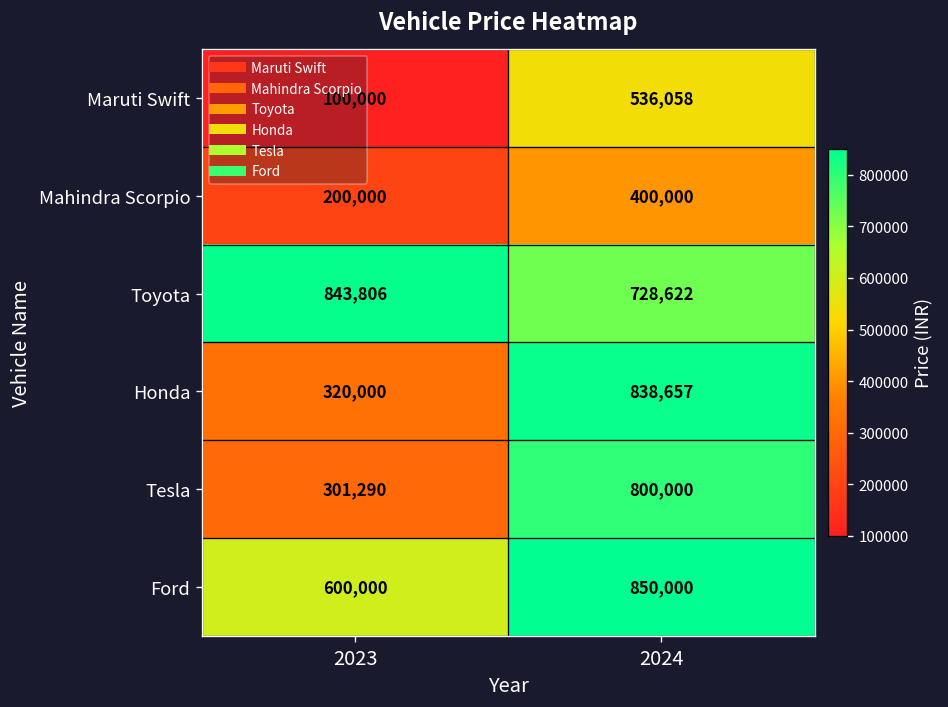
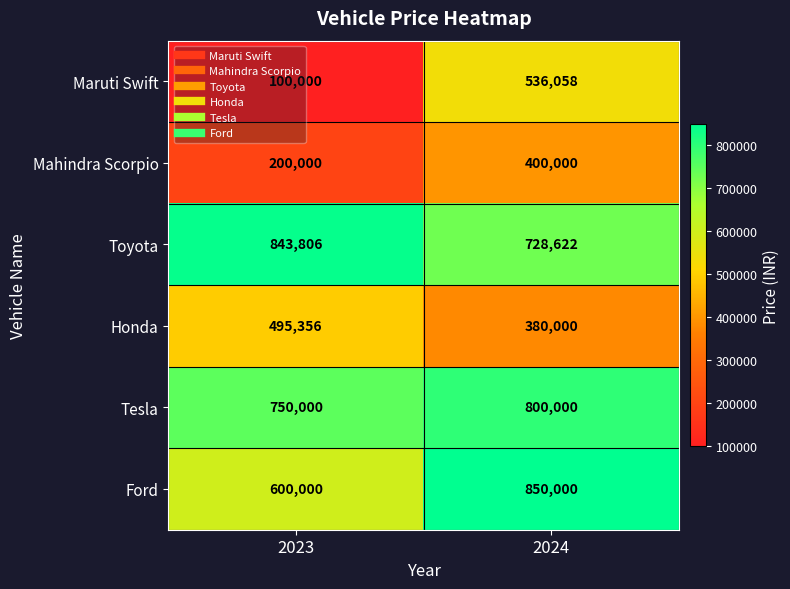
  {
    "Maruti Swift": {
      "2024": "536,058"
    },
    "Mahindra Scorpio": {
      "2023": "200,000",
      "2024": "400,000"
    },
    "Toyota": {
      "2023": "843,806",
      "2024": "728,622"
    },
    "Honda": {
-     "2023": "320,000",
-     "2024": "838,657"
+     "2023": "495,356",
+     "2024": "380,000"
    },
    "Tesla": {
-     "2023": "301,290",
+     "2023": "750,000",
      "2024": "800,000"
    },
    "Ford": {
      "2023": "600,000",
      "2024": "850,000"
    }
  }
